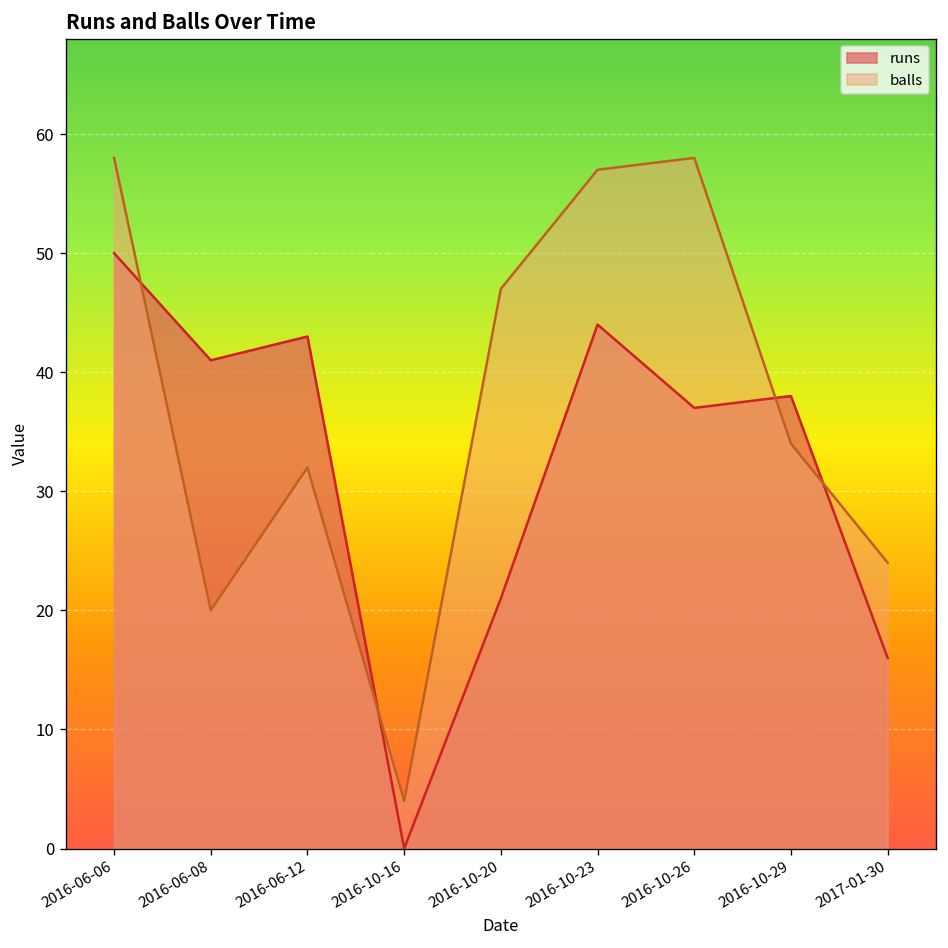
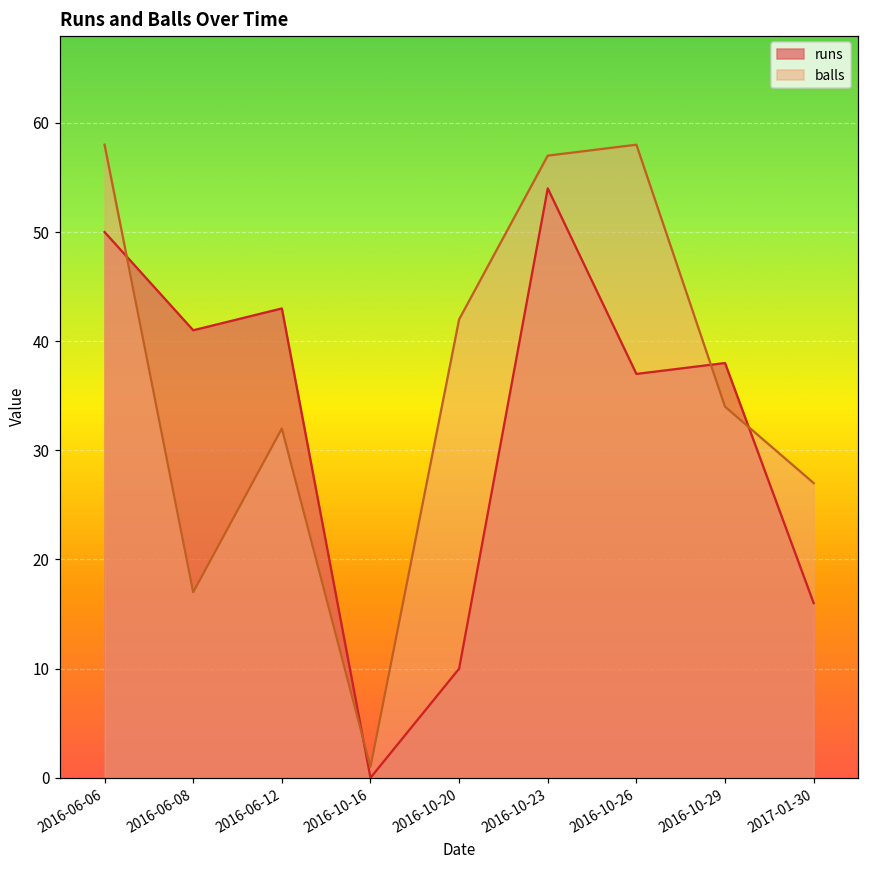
  {
    "runs": {
      "2016-06-06": 50,
      "2016-06-08": 41,
      "2016-06-12": 43,
      "2016-10-16": 0,
-     "2016-10-20": 21,
-     "2016-10-23": 44,
+     "2016-10-20": 10,
+     "2016-10-23": 54,
      "2016-10-26": 37,
      "2016-10-29": 38,
      "2017-01-30": 16
    },
    "balls": {
      "2016-06-06": 58,
-     "2016-06-08": 20,
+     "2016-06-08": 17,
      "2016-06-12": 32,
-     "2016-10-16": 4,
-     "2016-10-20": 47,
+     "2016-10-16": 1,
+     "2016-10-20": 42,
      "2016-10-23": 57,
      "2016-10-26": 58,
      "2016-10-29": 34,
-     "2017-01-30": 24
+     "2017-01-30": 27
    }
  }
